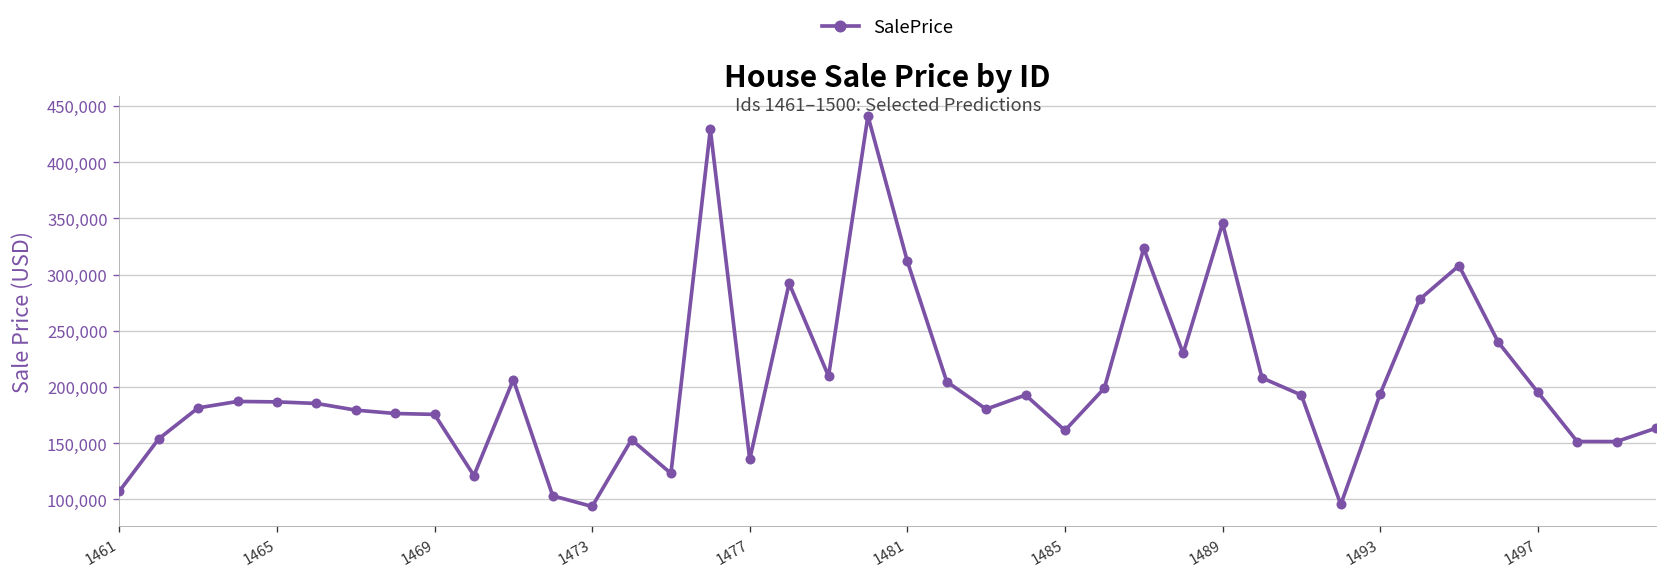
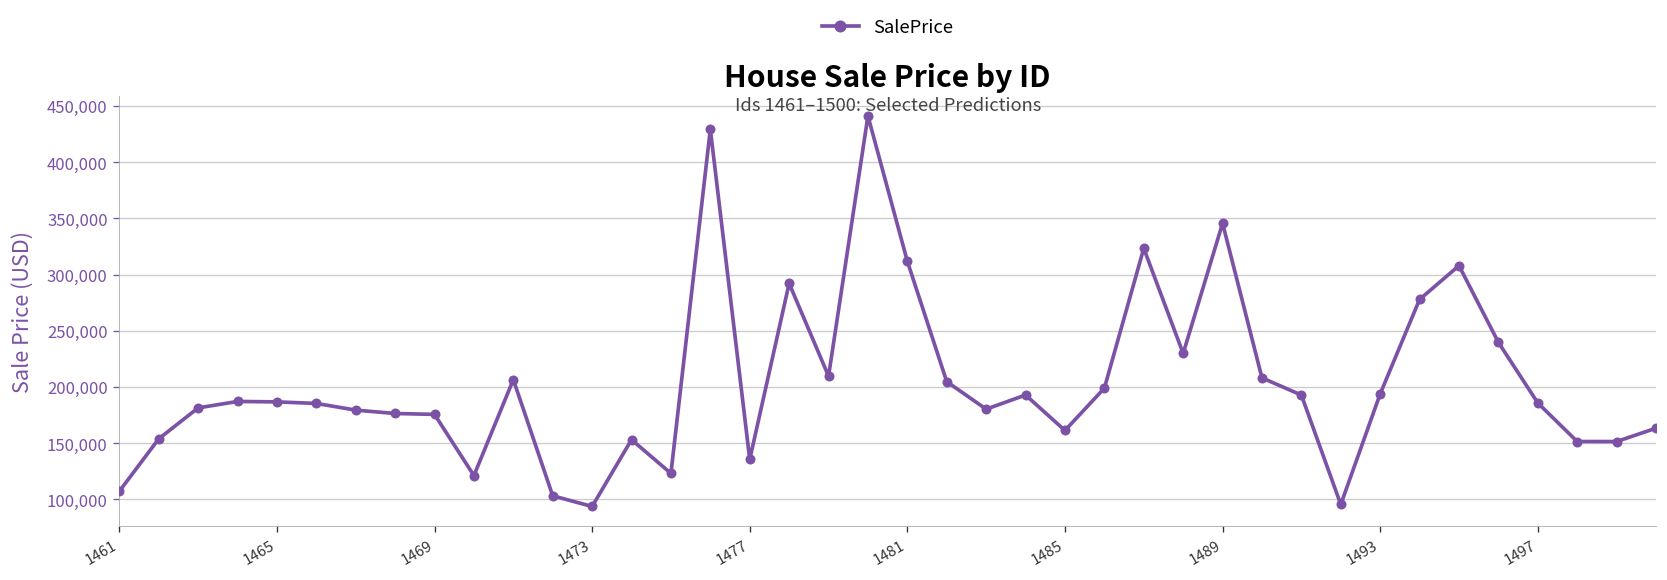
  {
    "1461": "110,000",
    "1465": "190,000",
    "1469": "180,000",
    "1473": "90,000",
    "1477": "140,000",
    "1481": "310,000",
    "1485": "160,000",
    "1489": "350,000",
    "1493": "190,000",
-   "1497": "200,000"
+   "1497": "190,000"
  }
